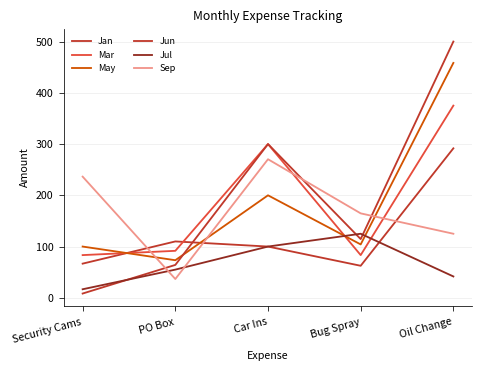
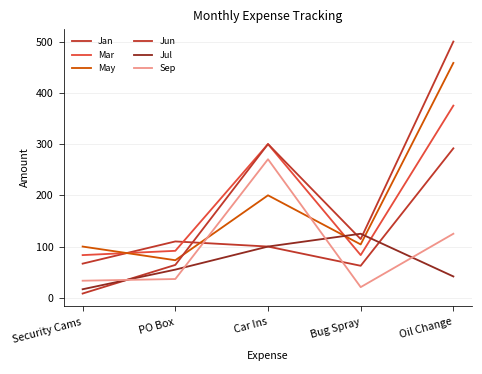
  {
    "Sep": {
-     "Security Cams": 240,
+     "Security Cams": 30,
      "PO Box": 40,
      "Car Ins": 270,
-     "Bug Spray": 160,
+     "Bug Spray": 20,
      "Oil Change": 130
    }
  }
